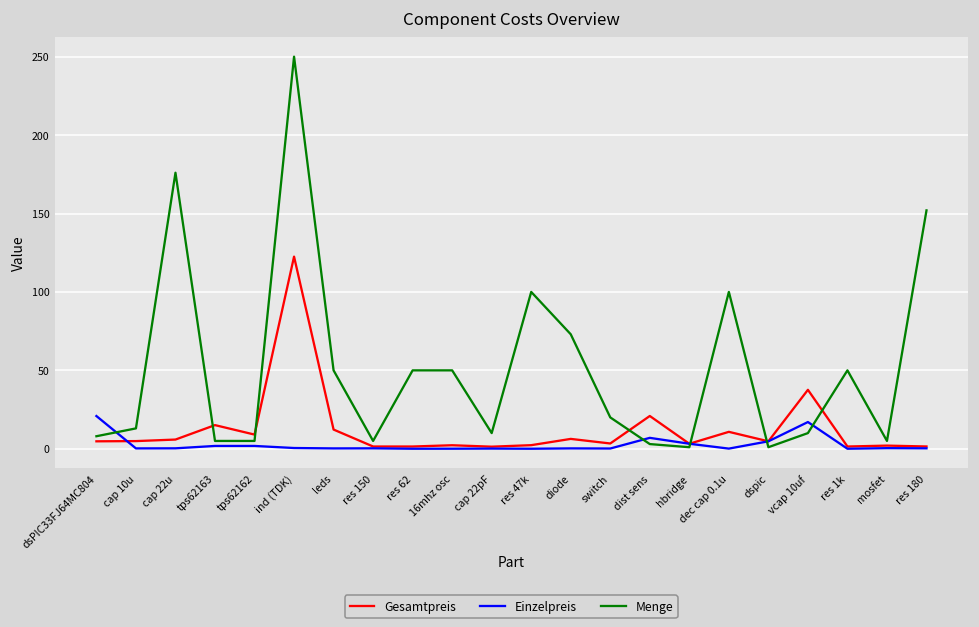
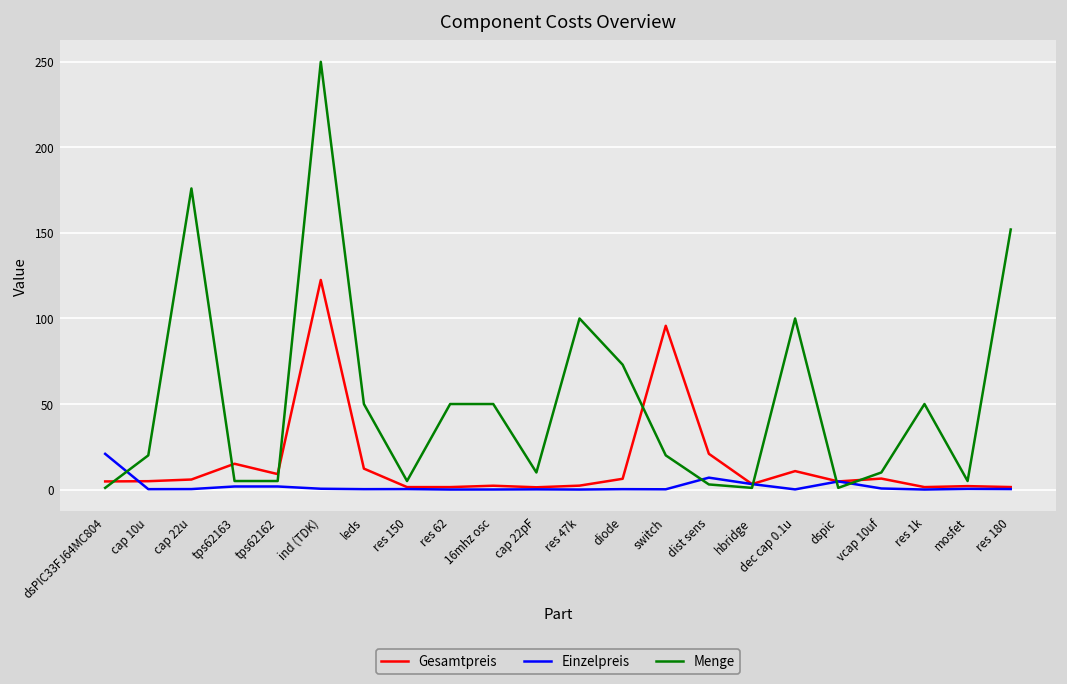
  {
    "Gesamtpreis": {
      "dsPIC33FJ64MC804": 5,
      "cap 10u": 5,
      "cap 22u": 6,
      "tps62163": 15,
      "tps62162": 9,
      "ind (TDK)": 123,
      "leds": 12,
      "16mhz osc": 2,
      "res 47k": 2,
      "diode": 6,
-     "switch": 3,
+     "switch": 96,
      "dist sens": 21,
      "dec cap 0.1u": 11,
-     "vcap 10uf": 38
+     "vcap 10uf": 6
    },
    "Einzelpreis": {
      "dsPIC33FJ64MC804": 21,
      "cap 10u": 0,
      "cap 22u": 0,
      "tps62163": 2,
      "tps62162": 2,
      "ind (TDK)": 0,
      "leds": 0,
      "16mhz osc": 0,
      "res 47k": 0,
      "diode": 0,
      "switch": 0,
      "dist sens": 7,
      "dec cap 0.1u": 0,
-     "vcap 10uf": 17
+     "vcap 10uf": 1
    },
    "Menge": {
-     "dsPIC33FJ64MC804": 8,
-     "cap 10u": 13,
+     "dsPIC33FJ64MC804": 1,
+     "cap 10u": 20,
      "cap 22u": 176,
      "tps62163": 5,
      "tps62162": 5,
      "ind (TDK)": 250,
      "leds": 50,
      "res 150": 5,
      "res 62": 50,
      "16mhz osc": 50,
      "cap 22pF": 10,
      "res 47k": 100,
      "diode": 73,
      "switch": 20,
      "dist sens": 3,
      "hbridge": 1,
      "dec cap 0.1u": 100,
      "dspic": 1,
      "vcap 10uf": 10,
      "res 1k": 50,
      "mosfet": 5,
      "res 180": 152
    }
  }
